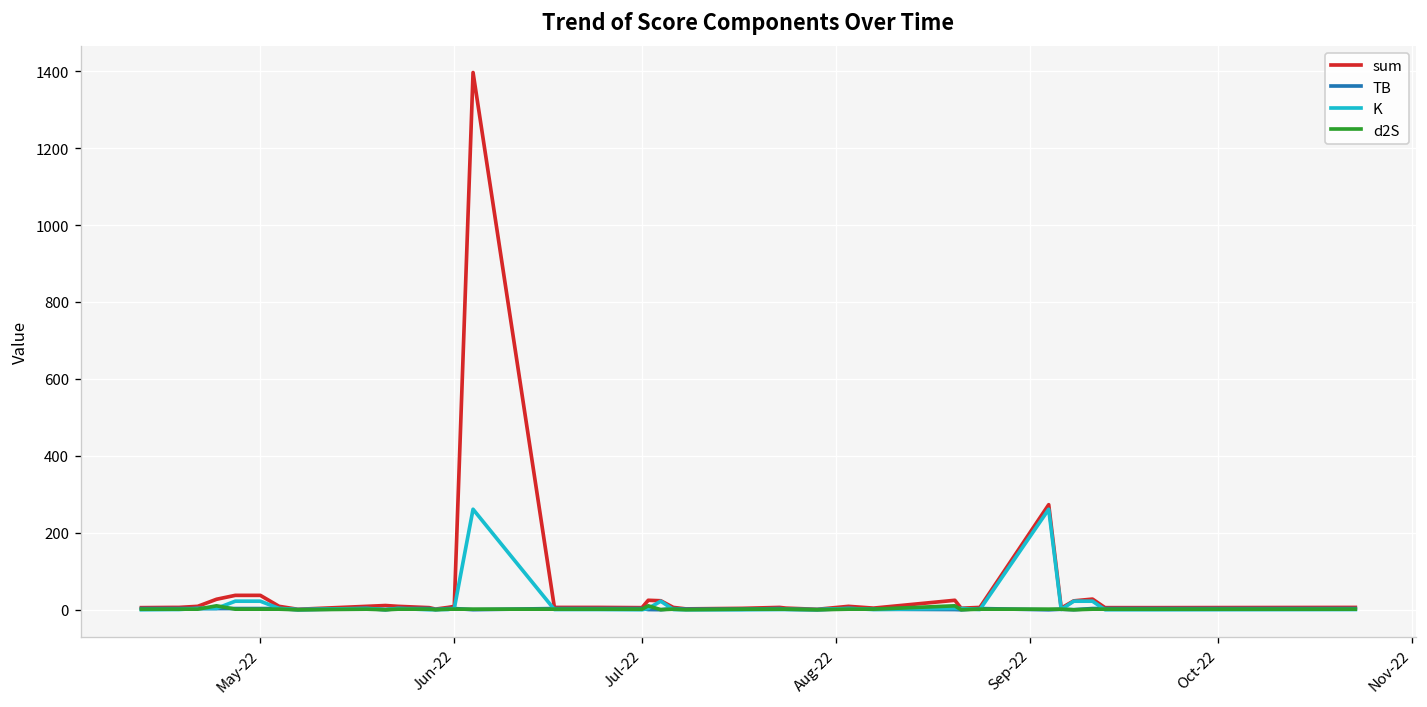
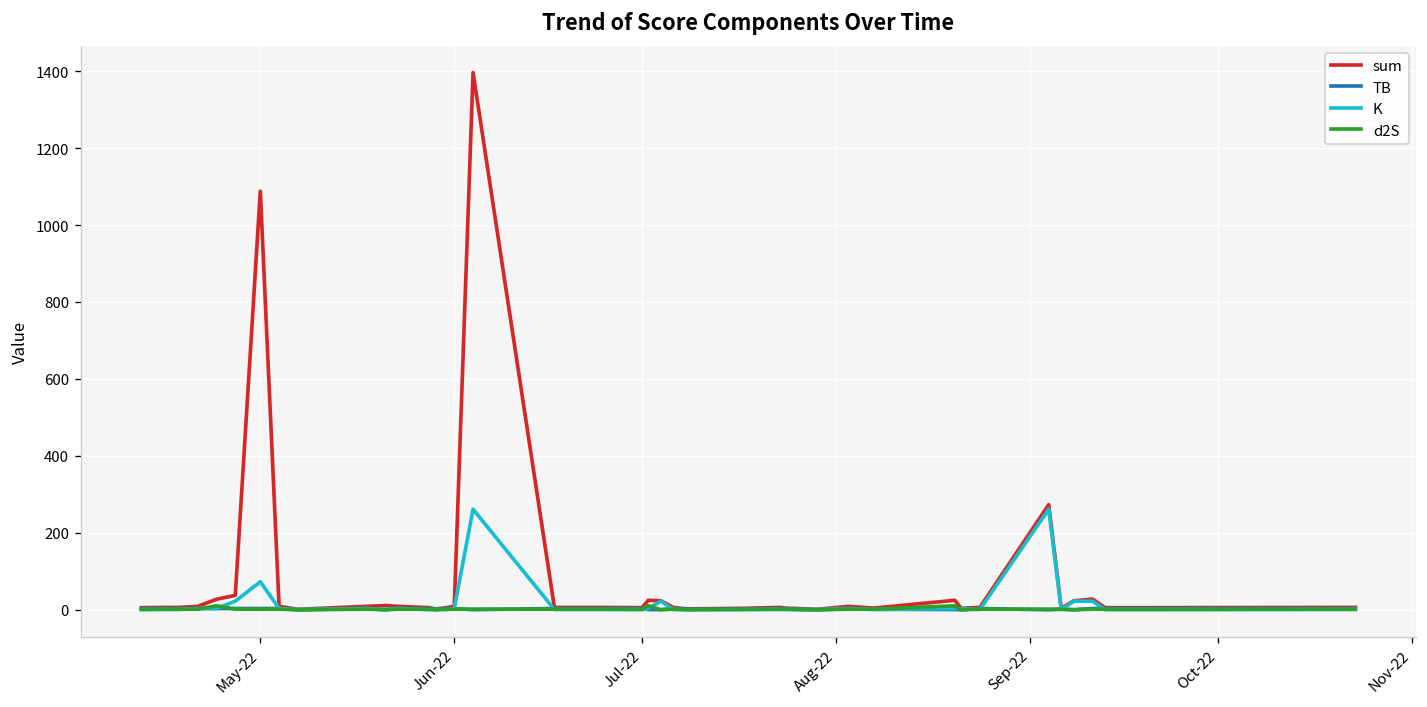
  {
    "sum": {
-     "May-22": 40
+     "May-22": 1090
    },
    "K": {
-     "May-22": 20
+     "May-22": 70
    }
  }
